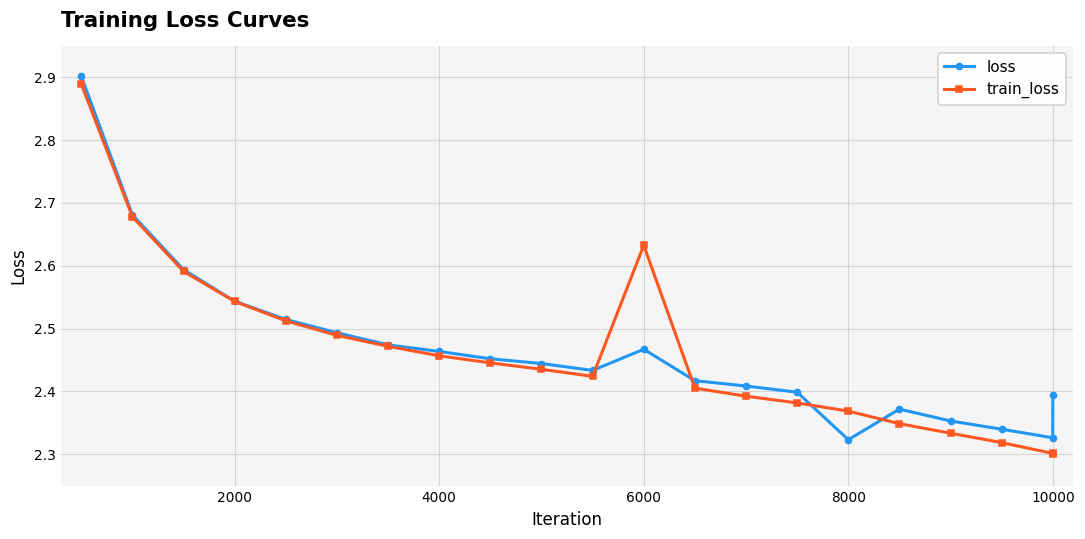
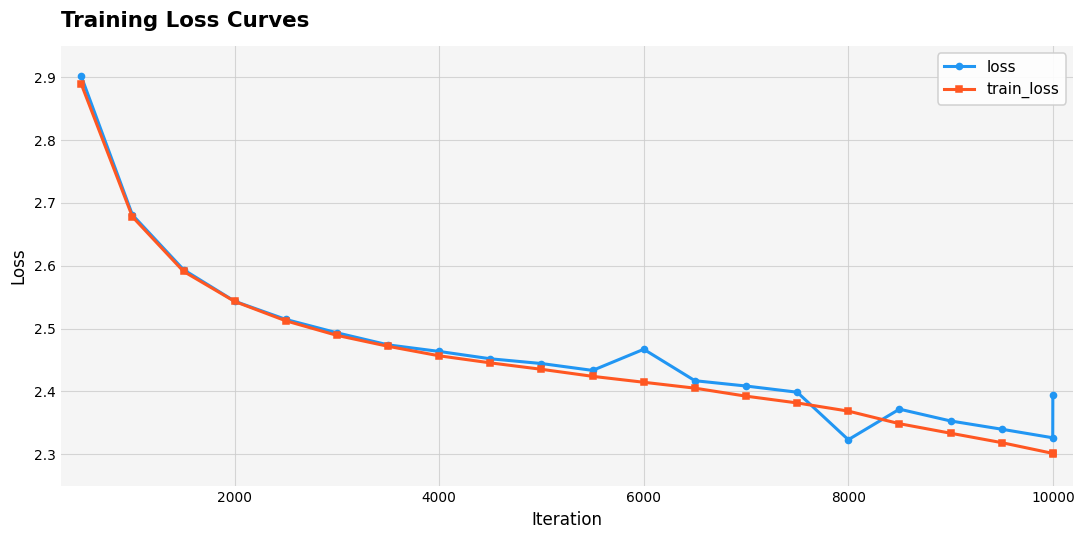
  {
    "loss": {
      "4000": 2.46,
      "6000": 2.47,
      "8000": 2.32,
      "10000": 2.39
    },
    "train_loss": {
      "4000": 2.46,
-     "6000": 2.63,
+     "6000": 2.41,
      "8000": 2.37,
      "10000": 2.30
    }
  }
